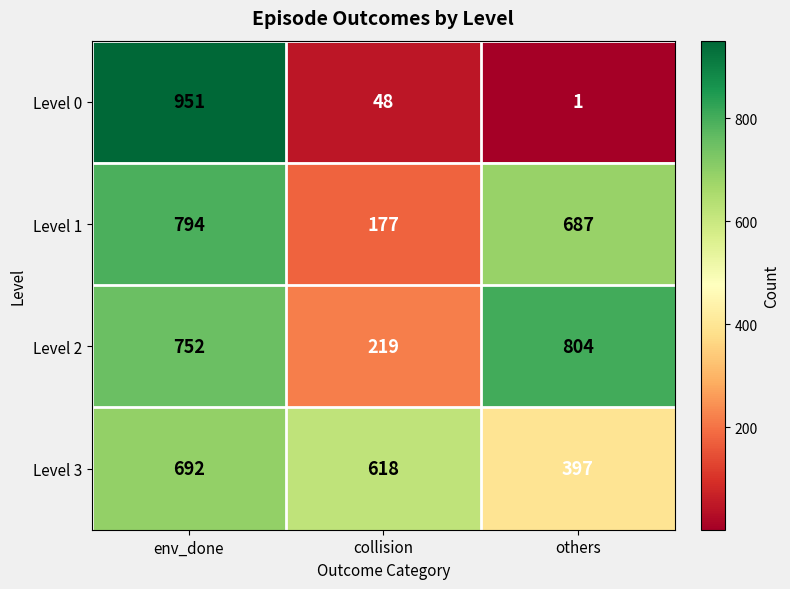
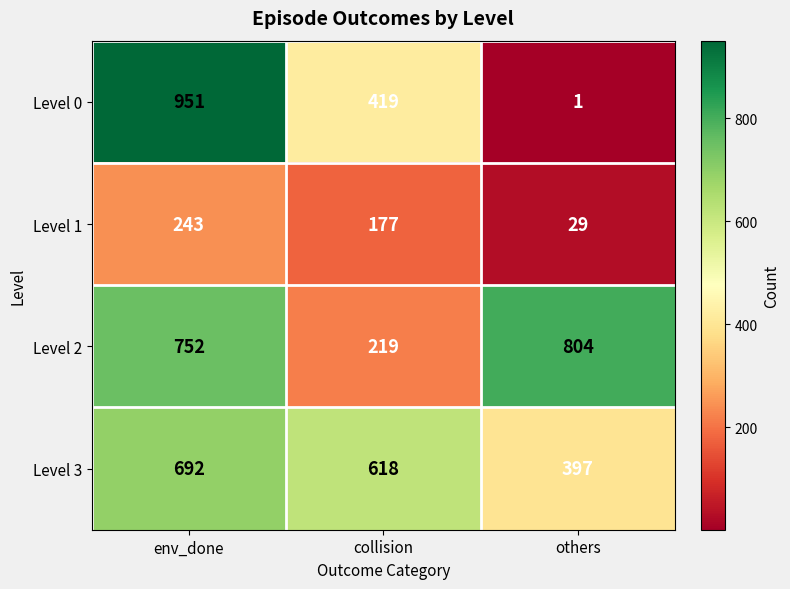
  {
    "Level 0": {
      "env_done": 951,
-     "collision": 48,
+     "collision": 419,
      "others": 1
    },
    "Level 1": {
-     "env_done": 794,
+     "env_done": 243,
      "collision": 177,
-     "others": 687
+     "others": 29
    },
    "Level 2": {
      "env_done": 752,
      "collision": 219,
      "others": 804
    },
    "Level 3": {
      "env_done": 692,
      "collision": 618,
      "others": 397
    }
  }
